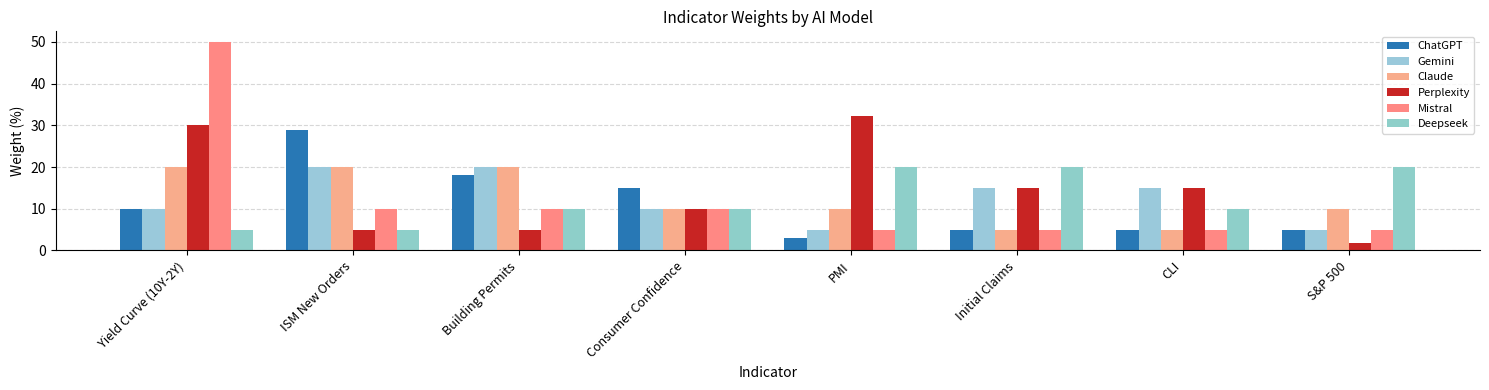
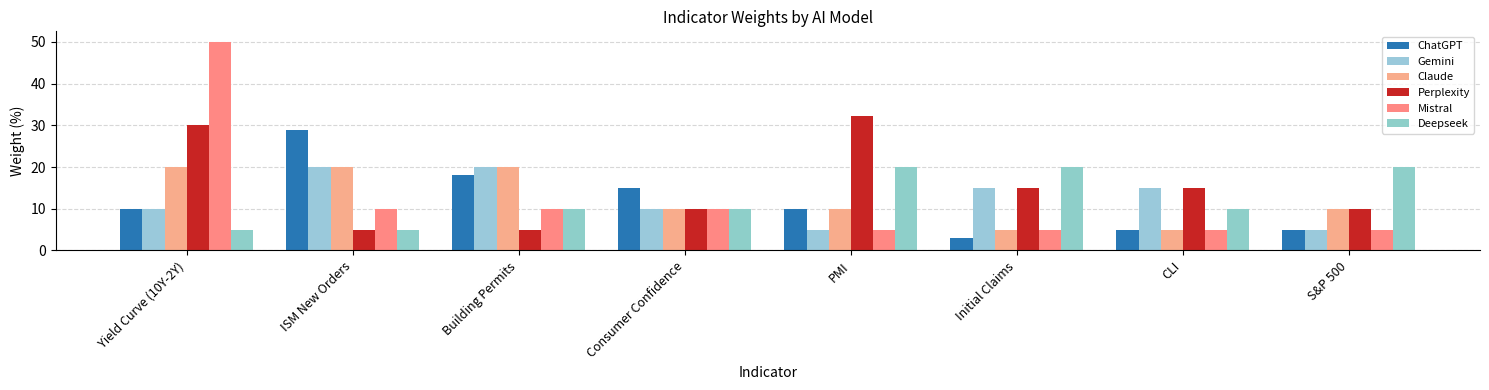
  {
    "ChatGPT": {
      "Yield Curve (10Y-2Y)": 10,
      "ISM New Orders": 29,
      "Building Permits": 18,
      "Consumer Confidence": 15,
-     "PMI": 3,
-     "Initial Claims": 5,
+     "PMI": 10,
+     "Initial Claims": 3,
      "CLI": 5,
      "S&P 500": 5
    },
    "Perplexity": {
      "Yield Curve (10Y-2Y)": 30,
      "ISM New Orders": 5,
      "Building Permits": 5,
      "Consumer Confidence": 10,
      "PMI": 32,
      "Initial Claims": 15,
      "CLI": 15,
-     "S&P 500": 2
+     "S&P 500": 10
    }
  }
